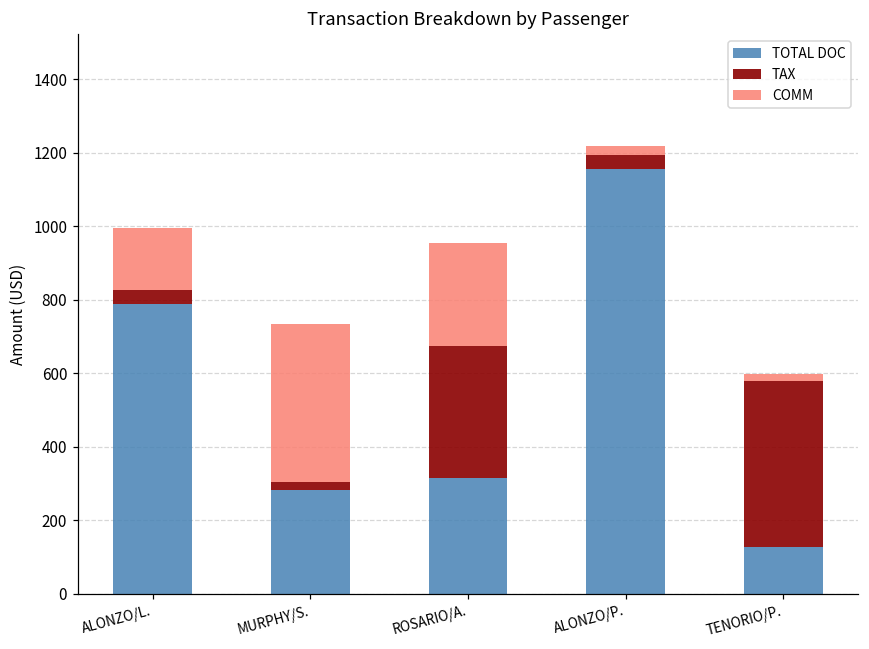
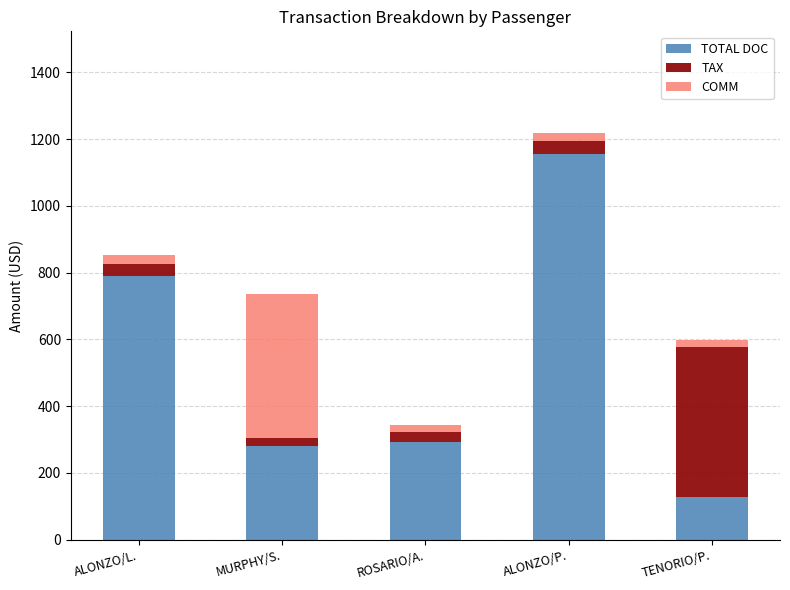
  {
    "TOTAL DOC": {
      "ALONZO/L.": 790,
      "MURPHY/S.": 280,
-     "ROSARIO/A.": 320,
+     "ROSARIO/A.": 290,
      "ALONZO/P.": 1160,
      "TENORIO/P.": 130
    },
    "TAX": {
      "ALONZO/L.": 40,
      "MURPHY/S.": 20,
-     "ROSARIO/A.": 360,
+     "ROSARIO/A.": 30,
      "ALONZO/P.": 40,
      "TENORIO/P.": 450
    },
    "COMM": {
-     "ALONZO/L.": 170,
+     "ALONZO/L.": 30,
      "MURPHY/S.": 430,
-     "ROSARIO/A.": 280,
+     "ROSARIO/A.": 20,
      "ALONZO/P.": 30,
      "TENORIO/P.": 20
    }
  }
